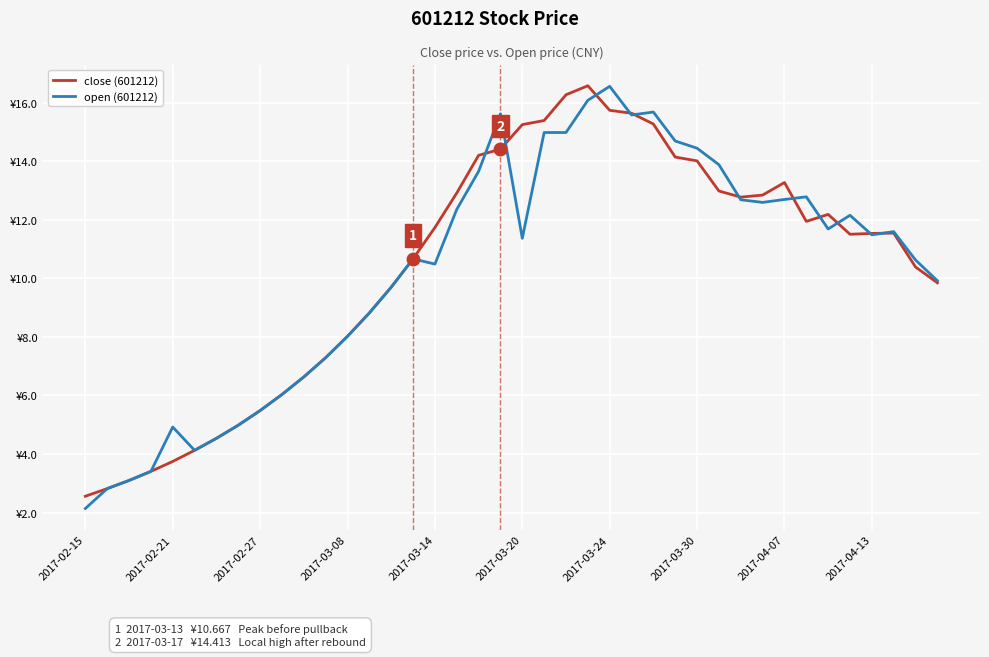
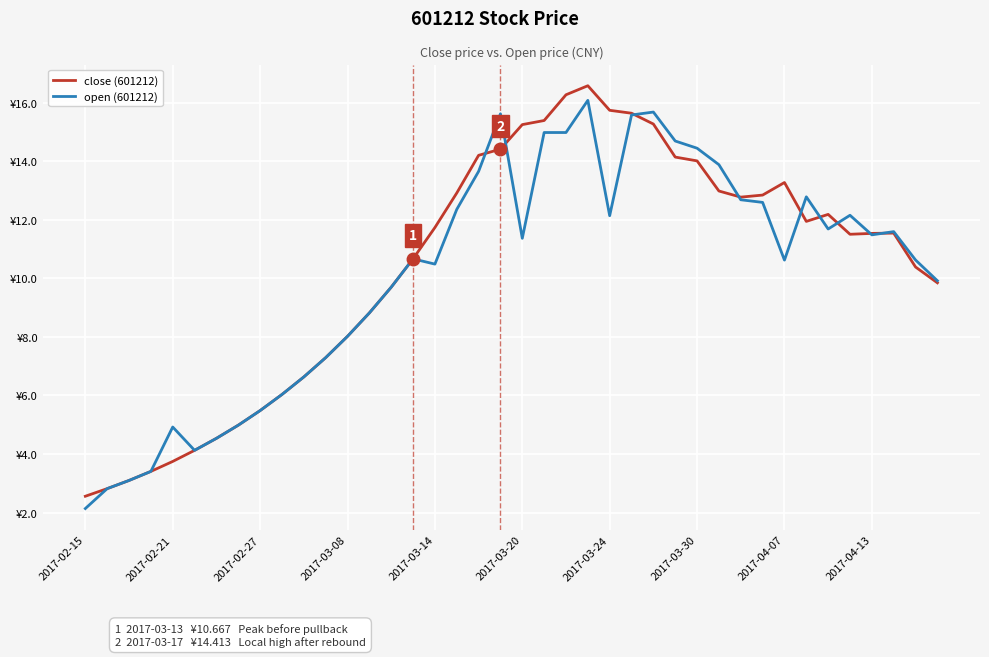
  {
    "open (601212)": {
      "2017-02-15": "¥2.1",
      "2017-02-21": "¥4.9",
      "2017-03-14": "¥10.5",
      "2017-03-20": "¥11.4",
-     "2017-03-24": "¥16.6",
+     "2017-03-24": "¥12.1",
      "2017-03-30": "¥14.4",
-     "2017-04-07": "¥12.7"
+     "2017-04-07": "¥10.6"
    }
  }
